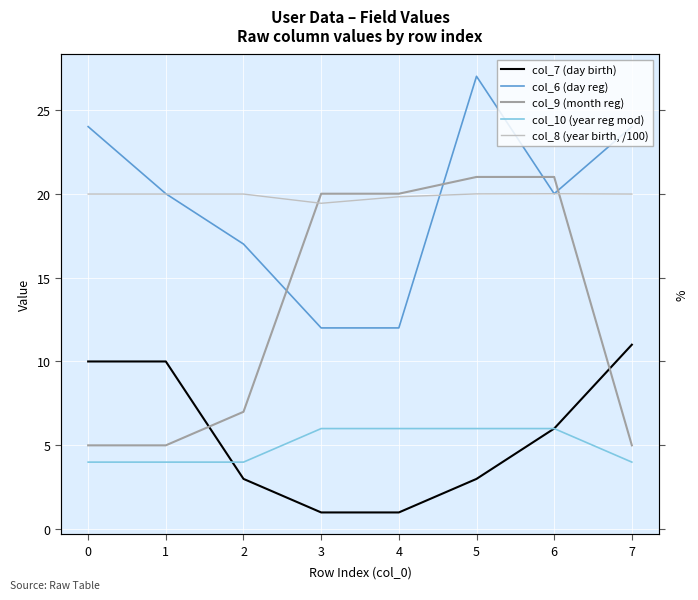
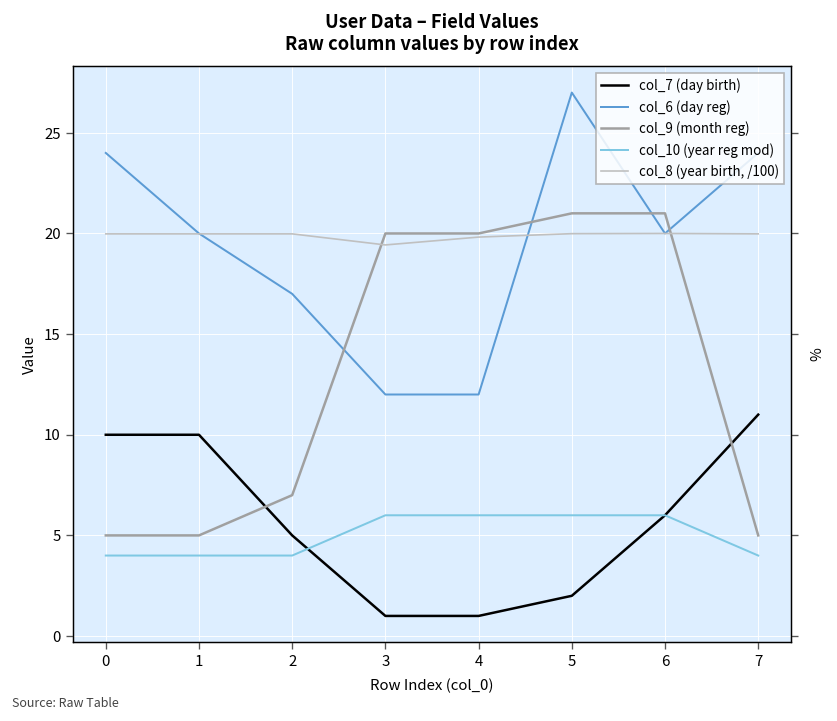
  {
    "col_7 (day birth)": {
      "0": 10,
      "1": 10,
-     "2": 3,
+     "2": 5,
      "3": 1,
      "4": 1,
-     "5": 3,
+     "5": 2,
      "7": 11
    }
  }
